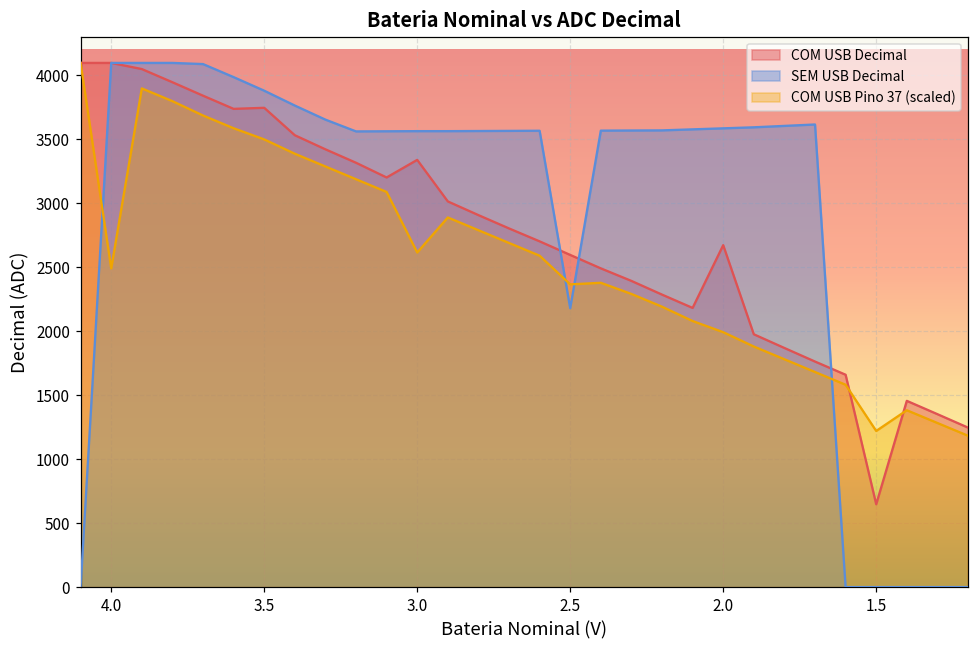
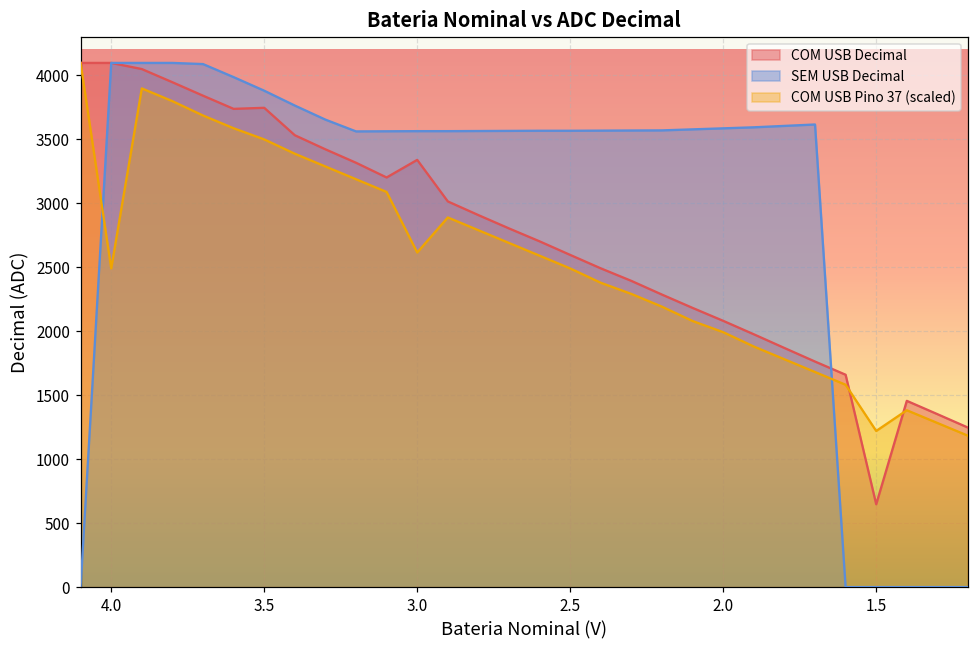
  {
    "COM USB Decimal": {
      "3.5": 3740,
      "3.0": 3340,
      "2.5": 2600,
-     "2.0": 2670,
+     "2.0": 2080,
      "1.5": 650
    },
    "SEM USB Decimal": {
      "3.5": 3880,
      "3.0": 3560,
-     "2.5": 2180,
+     "2.5": 3570,
      "2.0": 3580,
      "1.5": 0
    },
    "COM USB Pino 37 (scaled)": {
      "4.0": 2490,
      "3.5": 3500,
      "3.0": 2610,
-     "2.5": 2360,
+     "2.5": 2490,
      "2.0": 1990,
      "1.5": 1220
    }
  }
